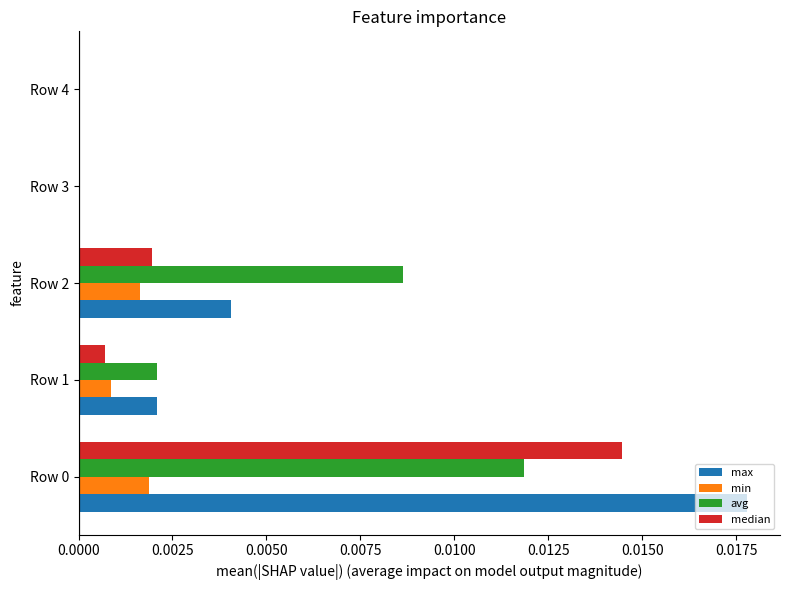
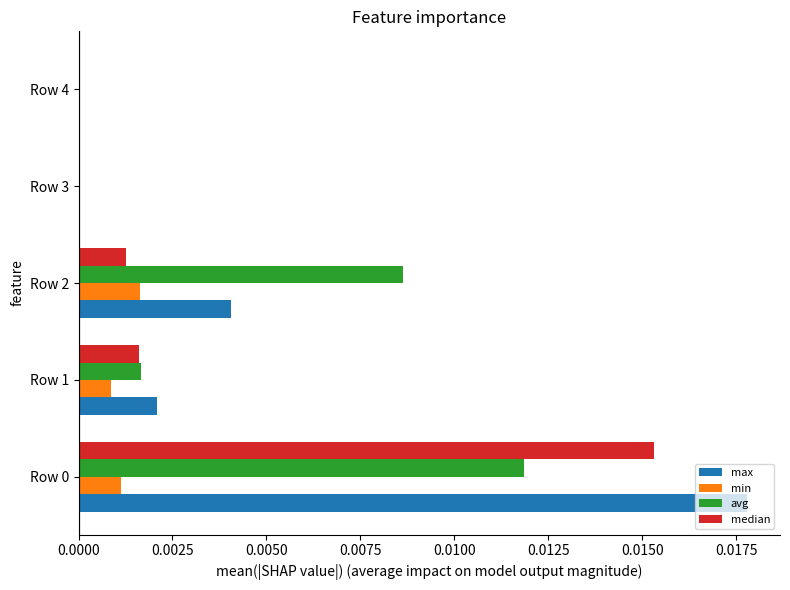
  {
    "max": {
      "Row 4": 0.0000,
      "Row 3": 0.0000,
      "Row 2": 0.0041,
      "Row 1": 0.0021
    },
    "min": {
      "Row 4": 0.0000,
      "Row 3": 0.0000,
      "Row 2": 0.0016,
      "Row 1": 0.0009,
-     "Row 0": 0.0019
+     "Row 0": 0.0011
    },
    "avg": {
      "Row 4": 0.0000,
      "Row 3": 0.0000,
      "Row 2": 0.0086,
-     "Row 1": 0.0021,
+     "Row 1": 0.0017,
      "Row 0": 0.0118
    },
    "median": {
      "Row 4": 0.0000,
      "Row 3": 0.0000,
-     "Row 2": 0.0020,
-     "Row 1": 0.0007,
-     "Row 0": 0.0144
+     "Row 2": 0.0013,
+     "Row 1": 0.0016,
+     "Row 0": 0.0153
    }
  }
